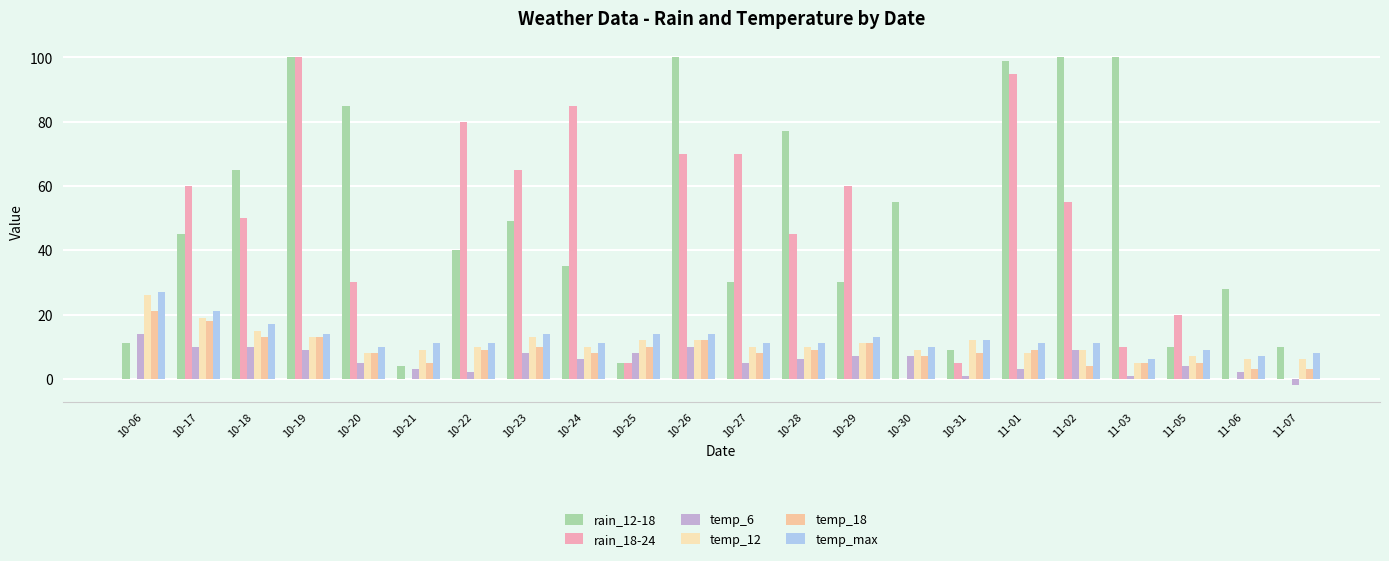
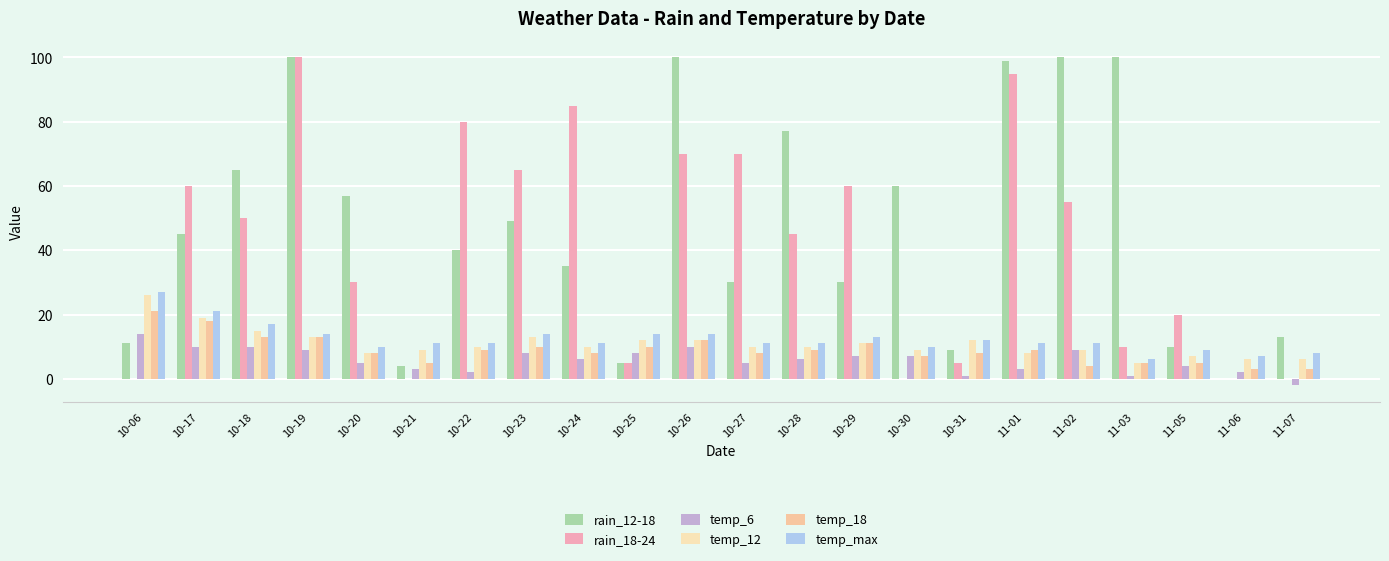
  {
    "rain_12-18": {
      "10-06": 11,
      "10-17": 45,
      "10-18": 65,
      "10-19": 100,
-     "10-20": 85,
+     "10-20": 57,
      "10-21": 4,
      "10-22": 40,
      "10-23": 49,
      "10-24": 35,
      "10-25": 5,
      "10-26": 100,
      "10-27": 30,
      "10-28": 77,
      "10-29": 30,
-     "10-30": 55,
+     "10-30": 60,
      "10-31": 9,
      "11-01": 99,
      "11-02": 100,
      "11-03": 100,
      "11-05": 10,
-     "11-06": 28,
-     "11-07": 10
+     "11-06": 0,
+     "11-07": 13
    }
  }
